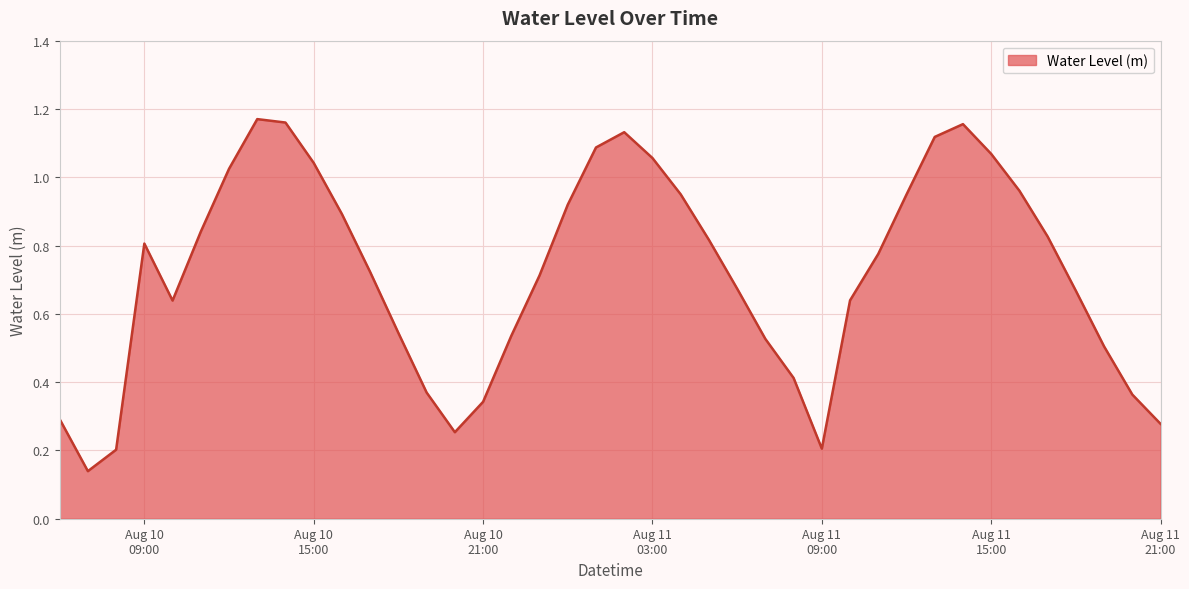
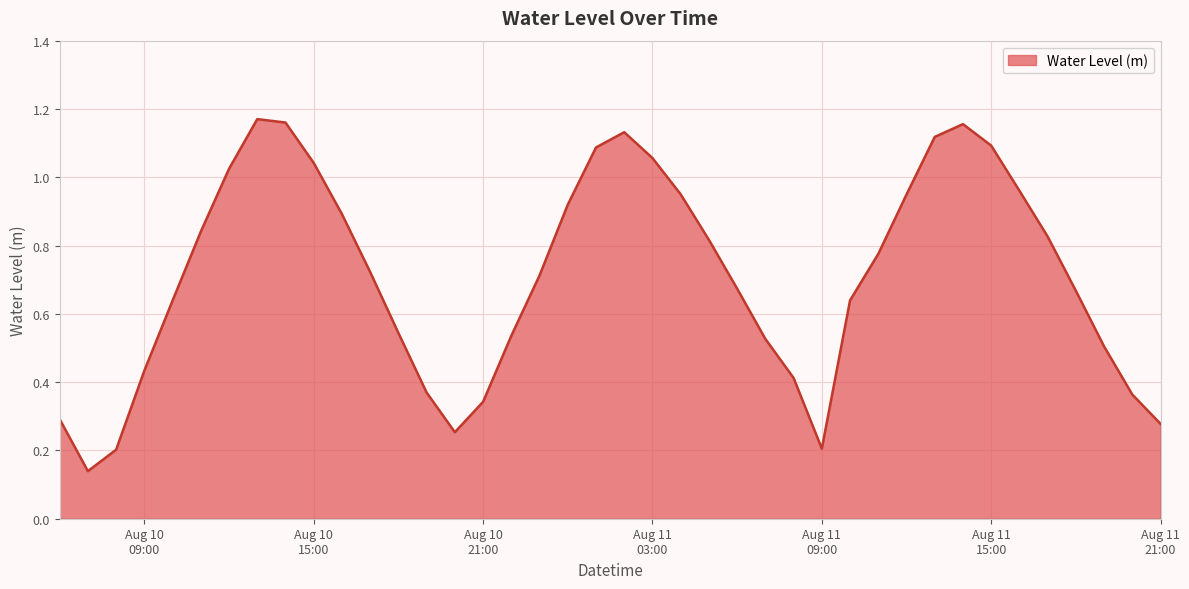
  {
-   "Aug 10 09:00": 0.81,
+   "Aug 10 09:00": 0.43,
    "Aug 10 15:00": 1.04,
    "Aug 10 21:00": 0.34,
    "Aug 11 03:00": 1.06,
    "Aug 11 09:00": 0.21,
-   "Aug 11 15:00": 1.07,
+   "Aug 11 15:00": 1.09,
    "Aug 11 21:00": 0.28
  }
